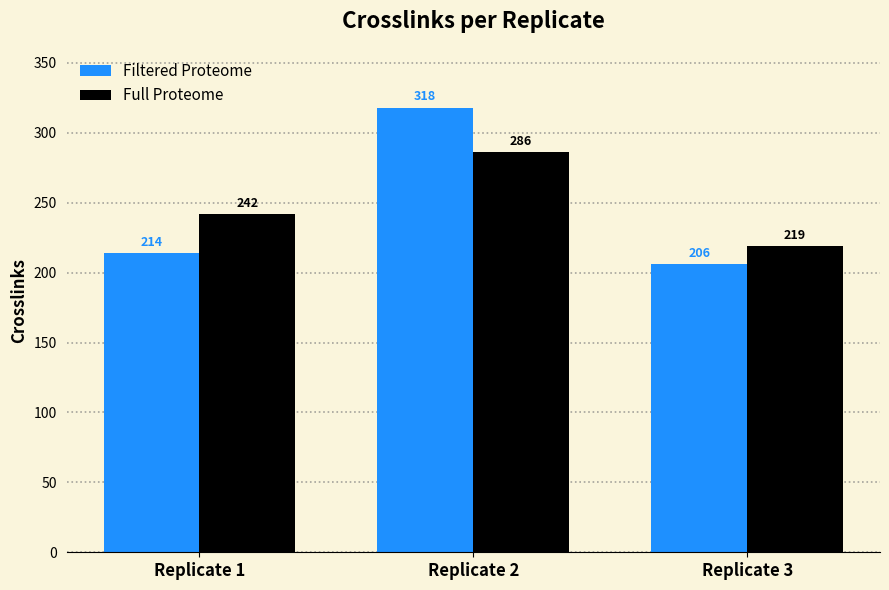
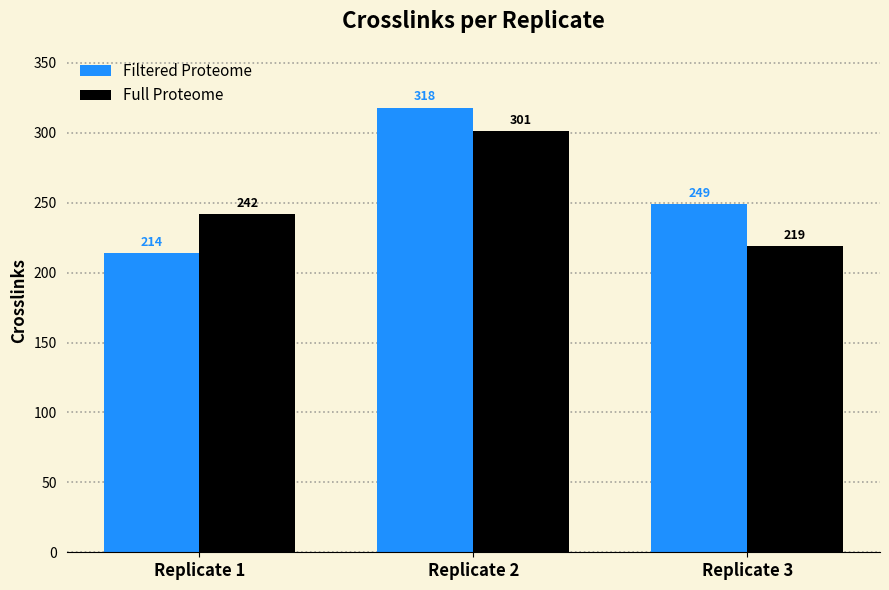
  {
    "Filtered Proteome": {
      "Replicate 1": 214,
      "Replicate 2": 318,
-     "Replicate 3": 206
+     "Replicate 3": 249
    },
    "Full Proteome": {
      "Replicate 1": 242,
-     "Replicate 2": 286,
+     "Replicate 2": 301,
      "Replicate 3": 219
    }
  }
